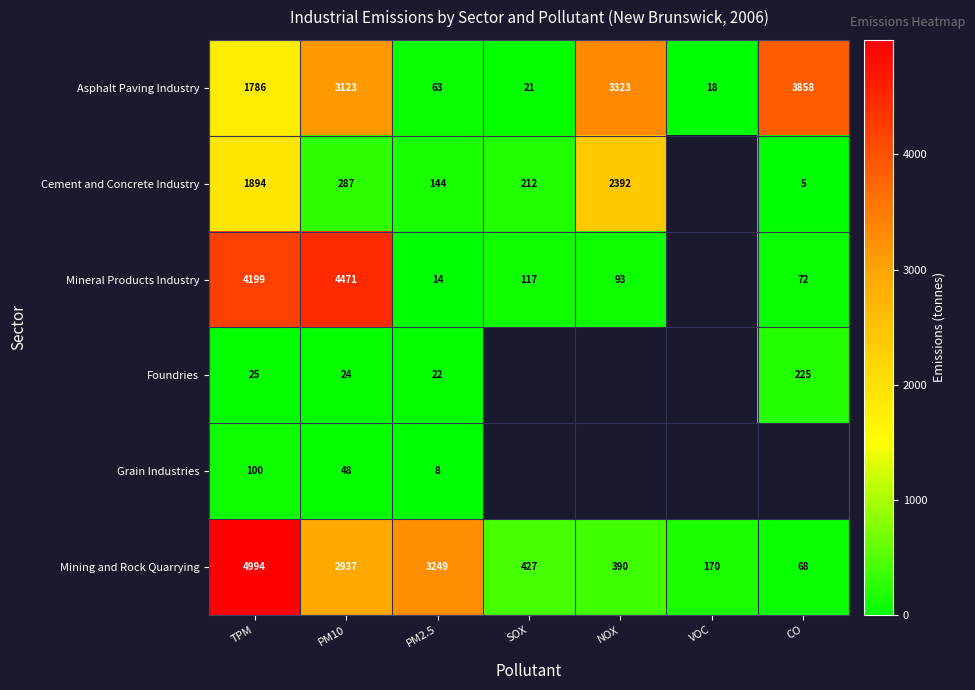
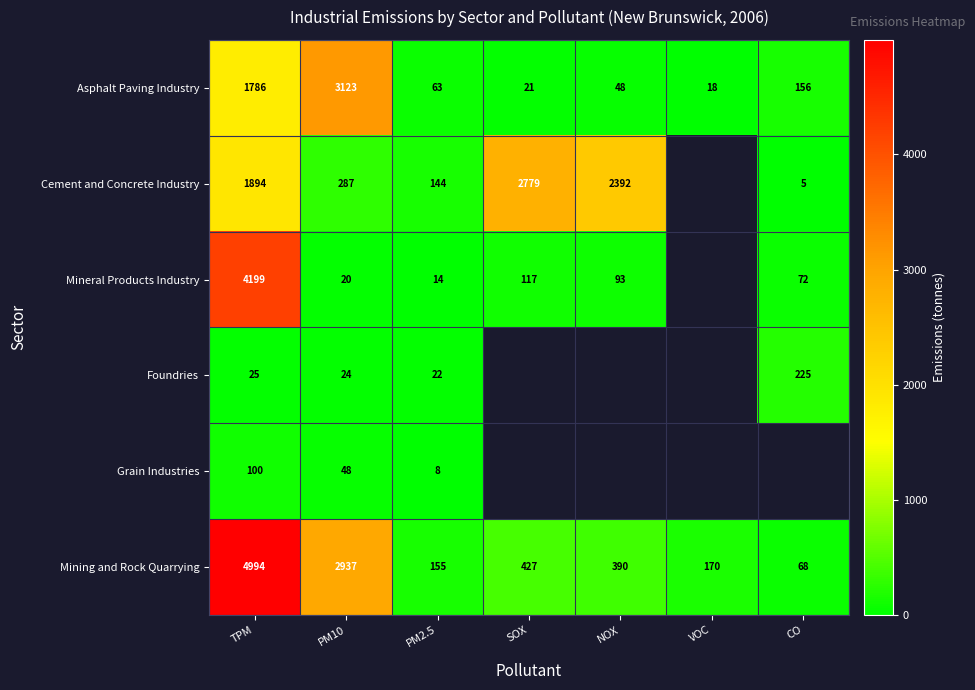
  {
    "Asphalt Paving Industry": {
      "TPM": 1786,
      "PM10": 3123,
      "PM2.5": 63,
      "SOX": 21,
-     "NOX": 3323,
+     "NOX": 48,
      "VOC": 18,
-     "CO": 3858
+     "CO": 156
    },
    "Cement and Concrete Industry": {
      "TPM": 1894,
      "PM10": 287,
      "PM2.5": 144,
-     "SOX": 212,
+     "SOX": 2779,
      "NOX": 2392,
      "CO": 5
    },
    "Mineral Products Industry": {
      "TPM": 4199,
-     "PM10": 4471,
+     "PM10": 20,
      "PM2.5": 14,
      "SOX": 117,
      "NOX": 93,
      "CO": 72
    },
    "Foundries": {
      "TPM": 25,
      "PM10": 24,
      "PM2.5": 22,
      "CO": 225
    },
    "Grain Industries": {
      "TPM": 100,
      "PM10": 48,
      "PM2.5": 8
    },
    "Mining and Rock Quarrying": {
      "TPM": 4994,
      "PM10": 2937,
-     "PM2.5": 3249,
+     "PM2.5": 155,
      "SOX": 427,
      "NOX": 390,
      "VOC": 170,
      "CO": 68
    }
  }
